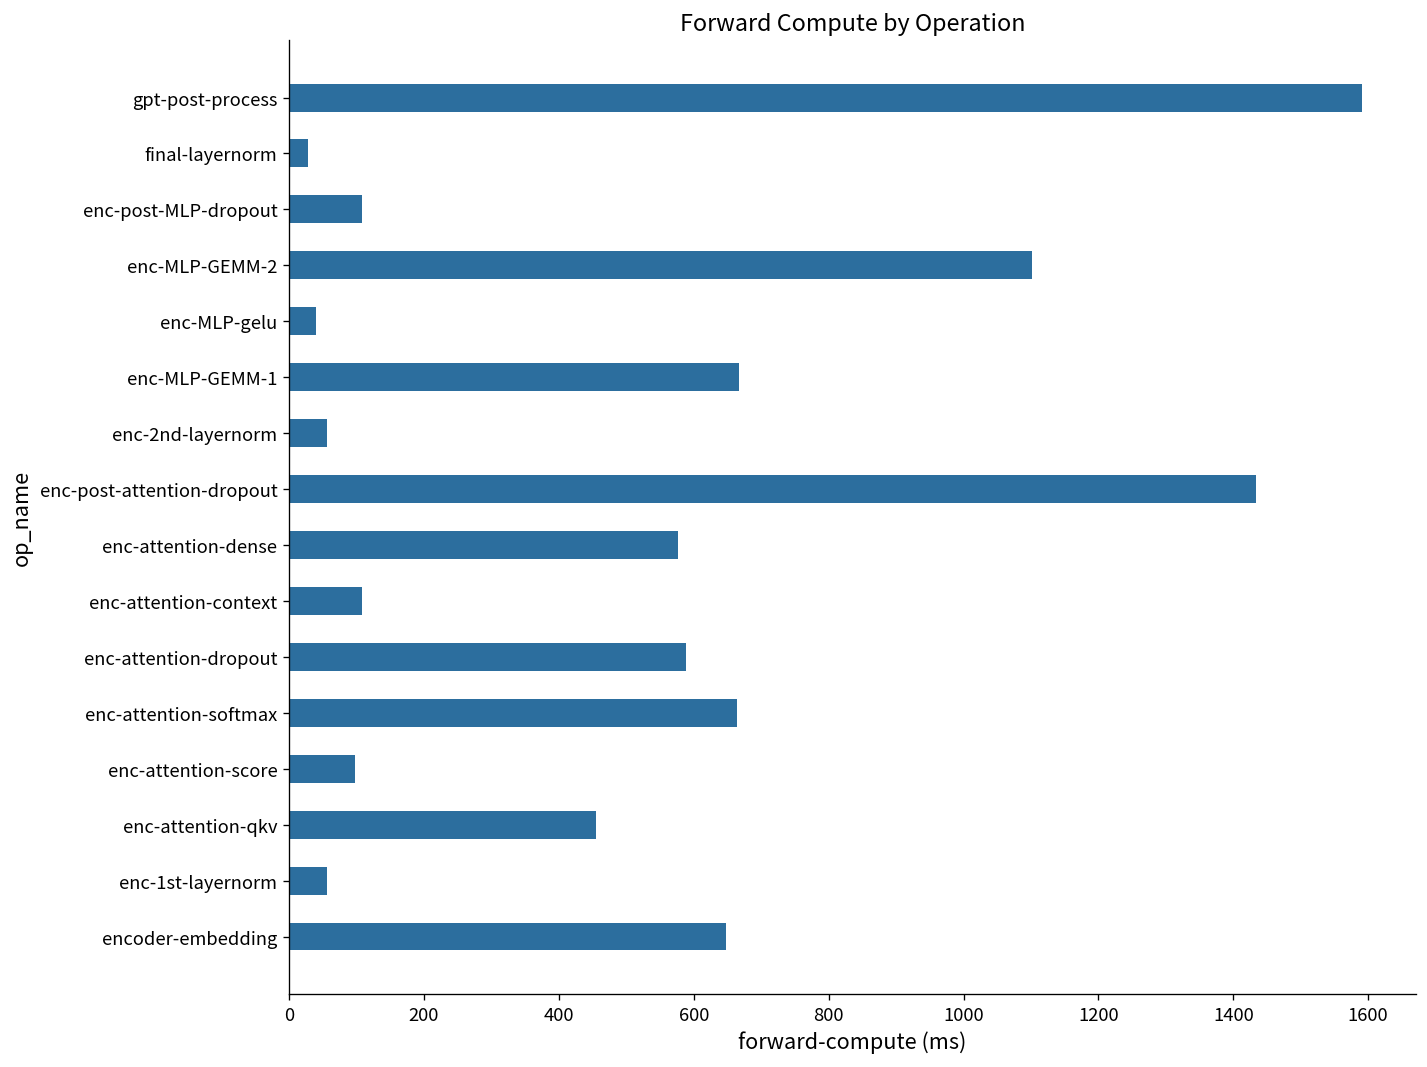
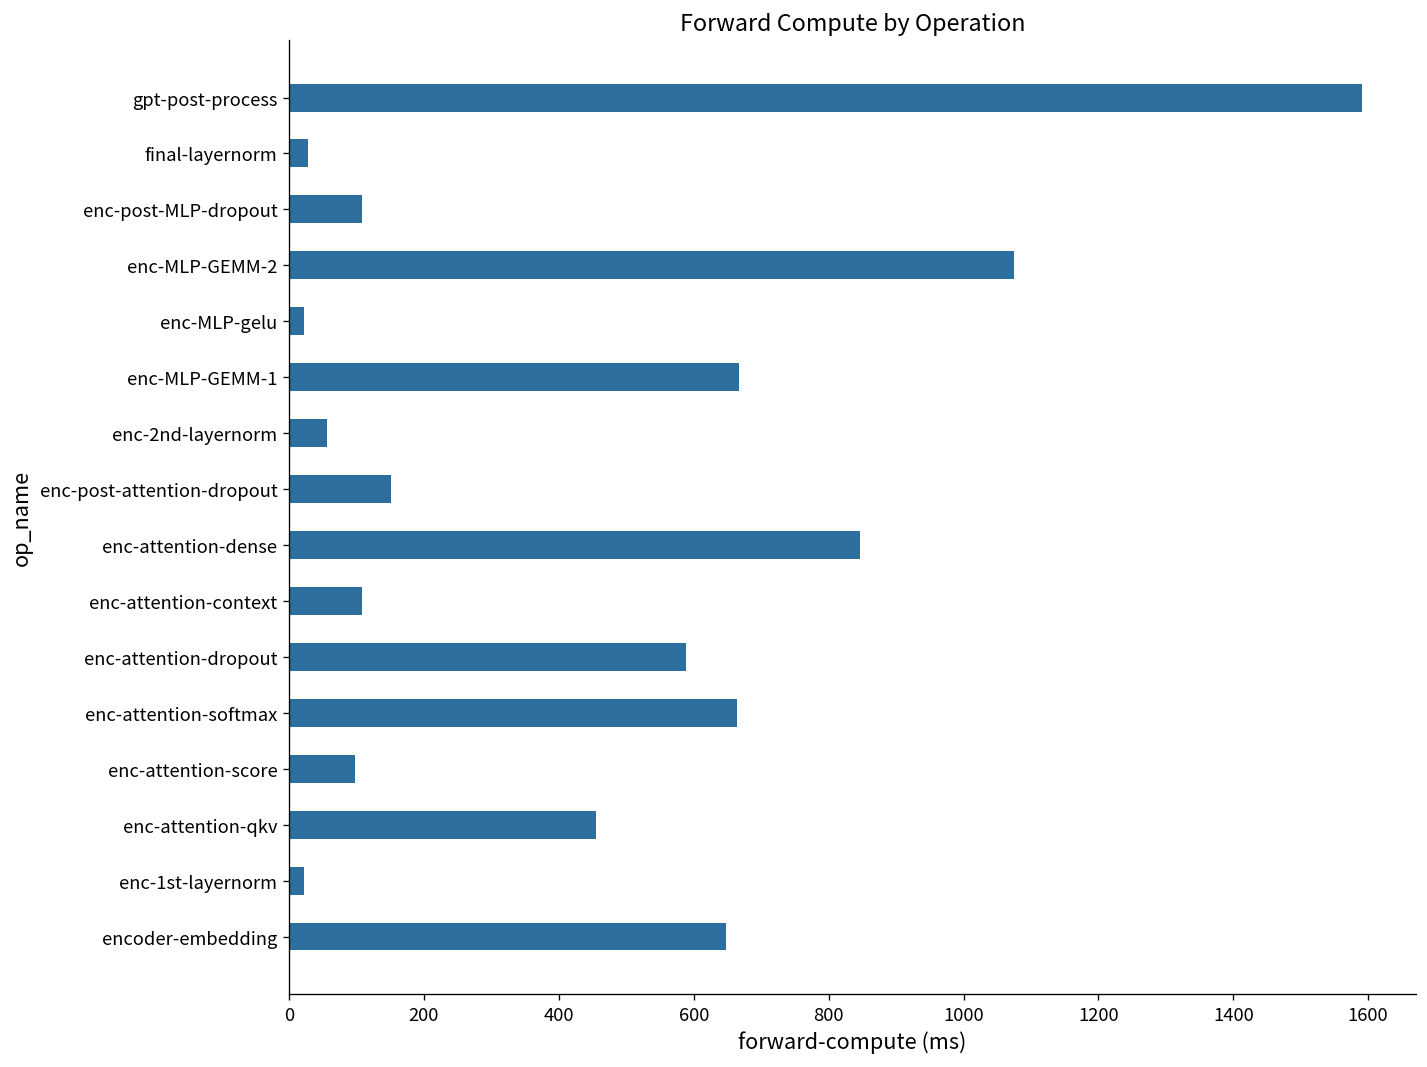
  {
    "gpt-post-process": 1590,
    "final-layernorm": 30,
    "enc-post-MLP-dropout": 110,
-   "enc-MLP-GEMM-2": 1100,
-   "enc-MLP-gelu": 40,
+   "enc-MLP-GEMM-2": 1070,
+   "enc-MLP-gelu": 20,
    "enc-MLP-GEMM-1": 670,
    "enc-2nd-layernorm": 60,
-   "enc-post-attention-dropout": 1430,
-   "enc-attention-dense": 580,
+   "enc-post-attention-dropout": 150,
+   "enc-attention-dense": 850,
    "enc-attention-context": 110,
    "enc-attention-dropout": 590,
    "enc-attention-softmax": 660,
    "enc-attention-score": 100,
    "enc-attention-qkv": 460,
-   "enc-1st-layernorm": 60,
+   "enc-1st-layernorm": 20,
    "encoder-embedding": 650
  }
